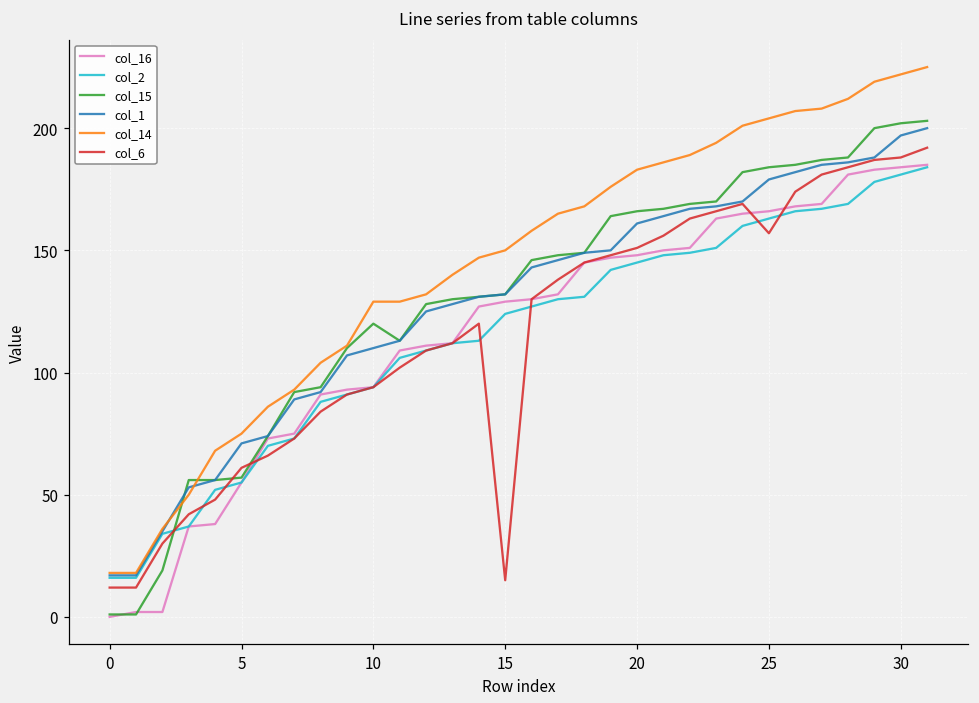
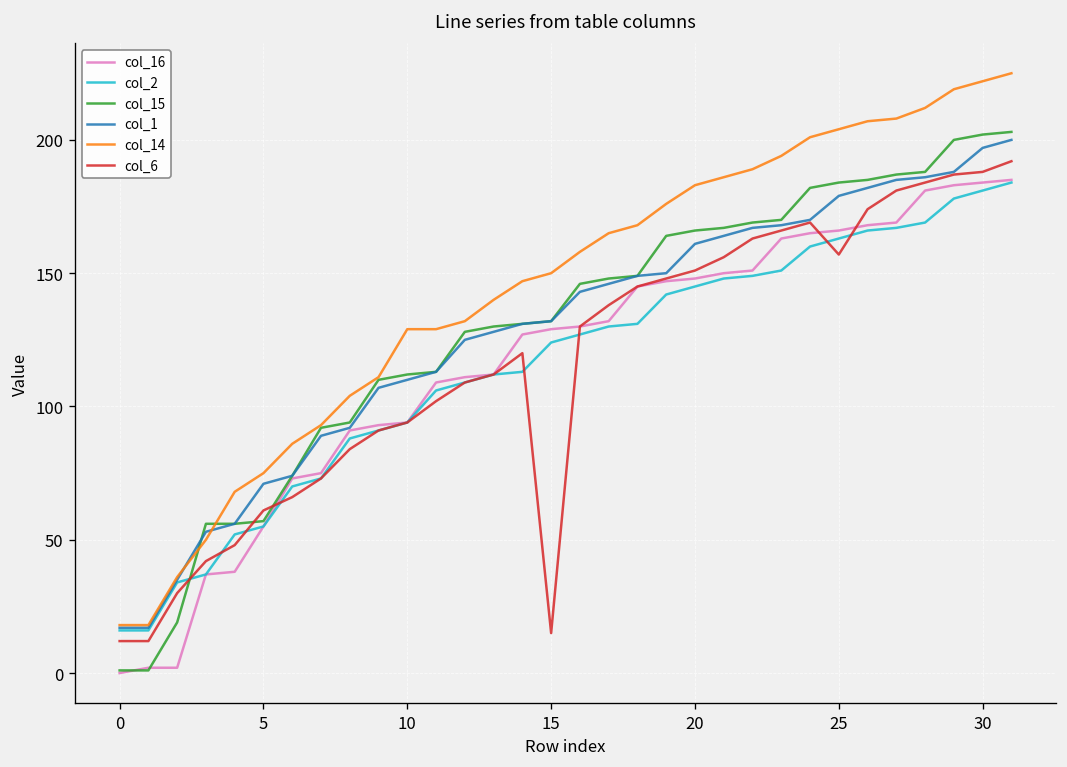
  {
    "col_16": {
      "15": 129,
      "20": 148,
      "25": 166,
      "30": 184
    },
    "col_2": {
      "15": 124,
      "20": 145,
      "25": 163,
      "30": 181
    },
    "col_15": {
      "5": 57,
-     "10": 120,
+     "10": 112,
      "20": 166,
      "25": 184,
      "30": 202
    },
    "col_1": {
      "5": 71,
      "10": 110,
      "20": 161,
      "25": 179,
      "30": 197
    },
    "col_14": {
      "5": 75,
      "10": 129,
      "15": 150,
      "20": 183,
      "25": 204,
      "30": 222
    },
    "col_6": {
      "0": 12,
      "5": 61,
      "15": 15,
      "20": 151,
      "25": 157,
      "30": 188
    }
  }
